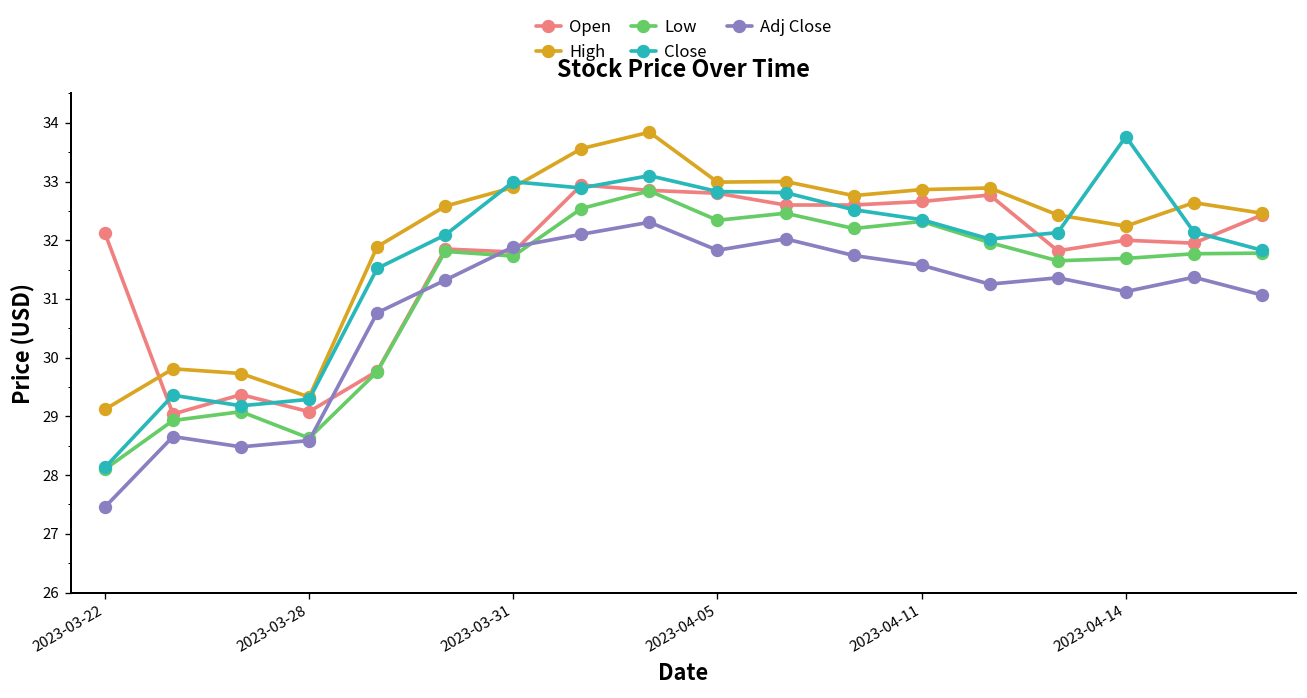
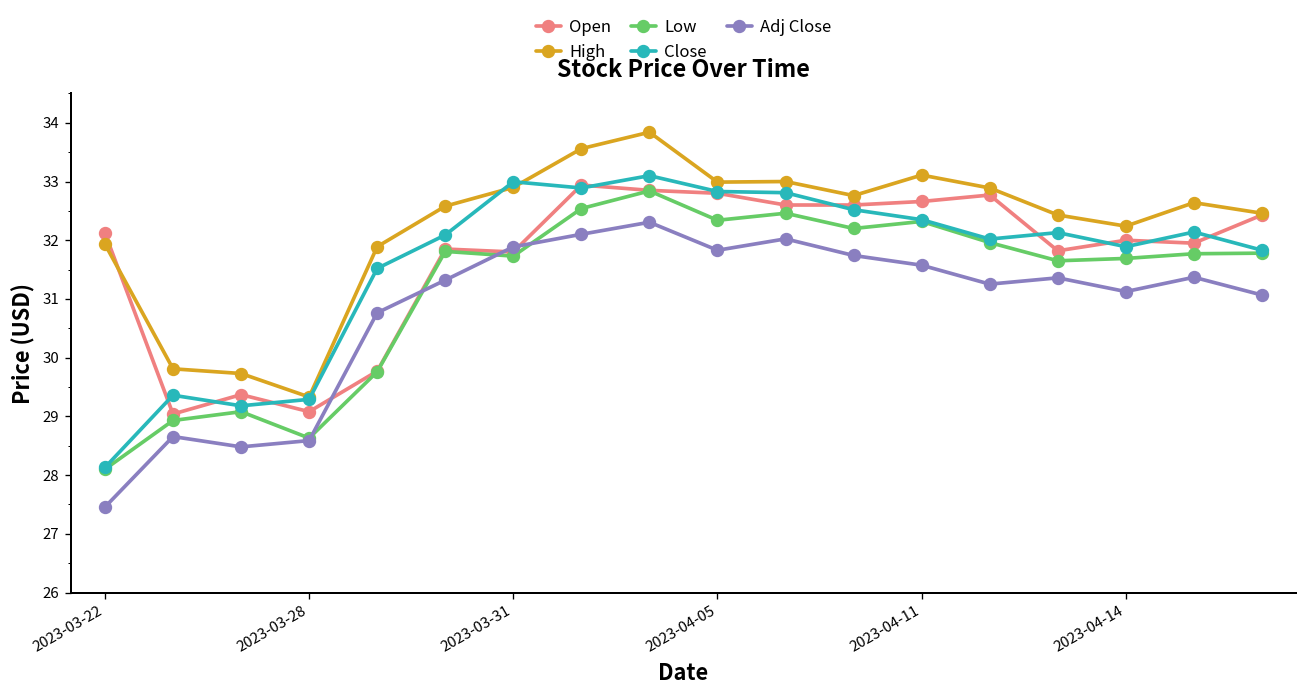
  {
    "Open": {
      "2023-03-22": 32.1,
      "2023-03-28": 29.1,
      "2023-03-31": 31.8,
      "2023-04-11": 32.7,
      "2023-04-14": 32.0
    },
    "High": {
-     "2023-03-22": 29.1,
+     "2023-03-22": 31.9,
      "2023-03-31": 32.9,
      "2023-04-05": 33.0,
-     "2023-04-11": 32.9,
+     "2023-04-11": 33.1,
      "2023-04-14": 32.2
    },
    "Low": {
      "2023-03-31": 31.7,
      "2023-04-05": 32.3,
      "2023-04-14": 31.7
    },
    "Close": {
      "2023-03-31": 33.0,
-     "2023-04-14": 33.8
+     "2023-04-14": 31.9
    },
    "Adj Close": {
      "2023-03-22": 27.5,
      "2023-03-31": 31.9,
      "2023-04-05": 31.8,
      "2023-04-11": 31.6,
      "2023-04-14": 31.1
    }
  }
